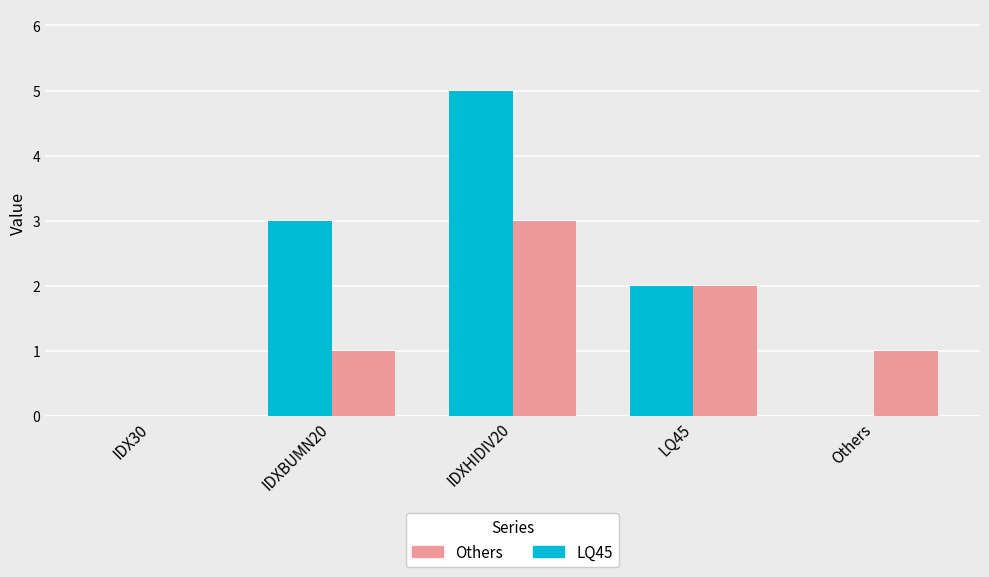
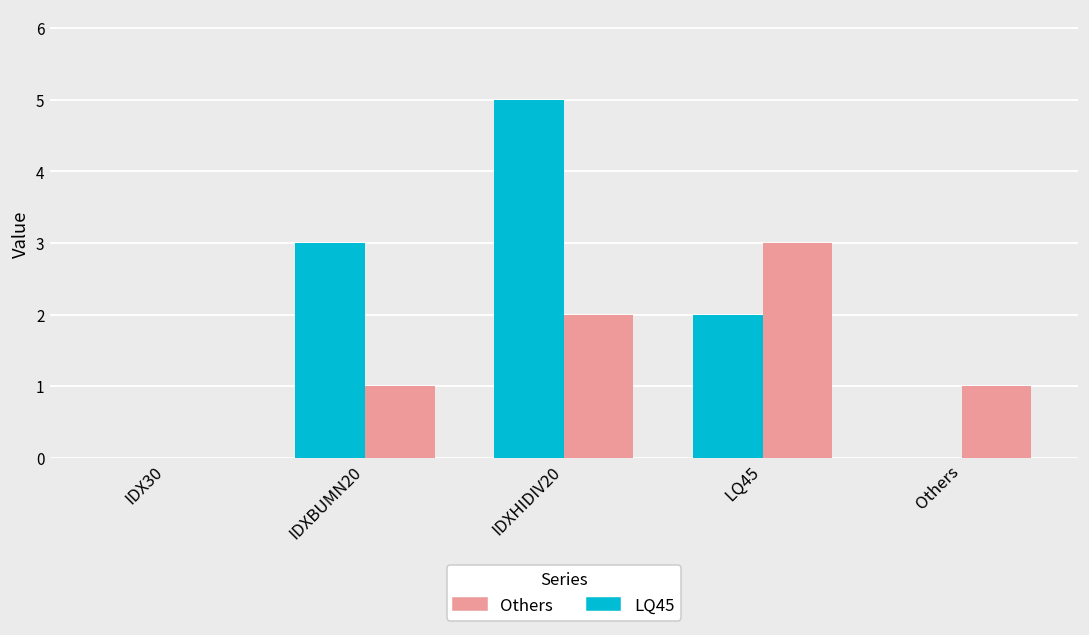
  {
    "LQ45": {
      "IDX30": 0,
      "IDXBUMN20": 3,
      "IDXHIDIV20": 5,
      "LQ45": 2,
      "Others": 0
    },
    "Others": {
      "IDX30": 0,
      "IDXBUMN20": 1,
-     "IDXHIDIV20": 3,
-     "LQ45": 2,
+     "IDXHIDIV20": 2,
+     "LQ45": 3,
      "Others": 1
    }
  }
